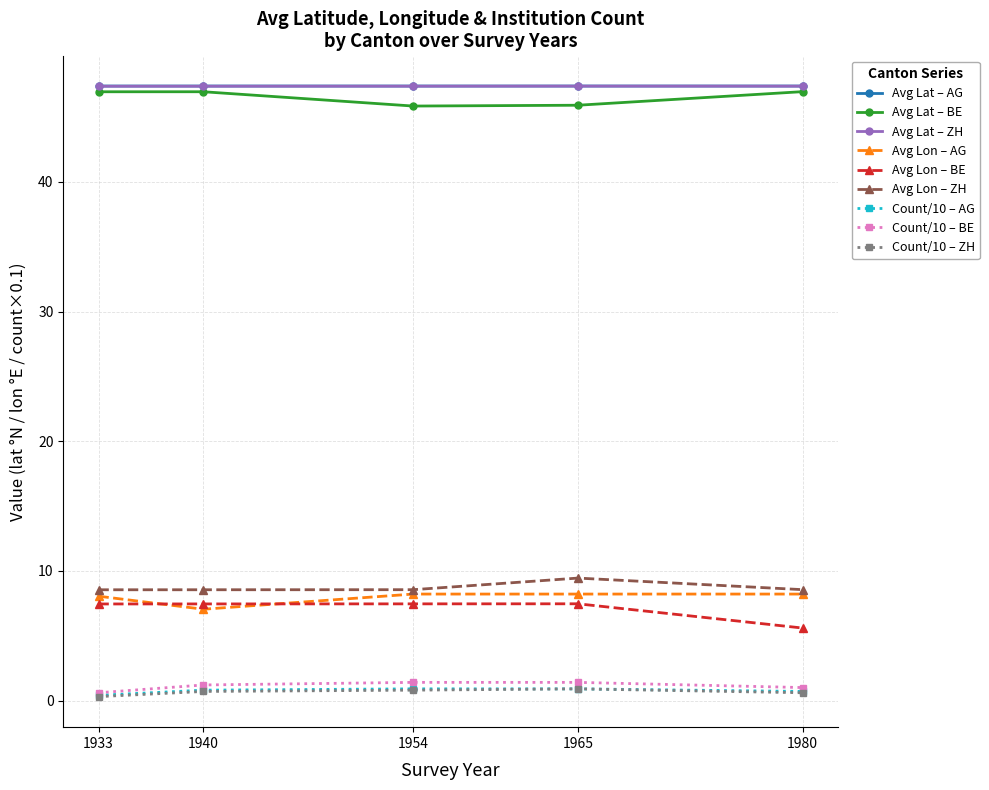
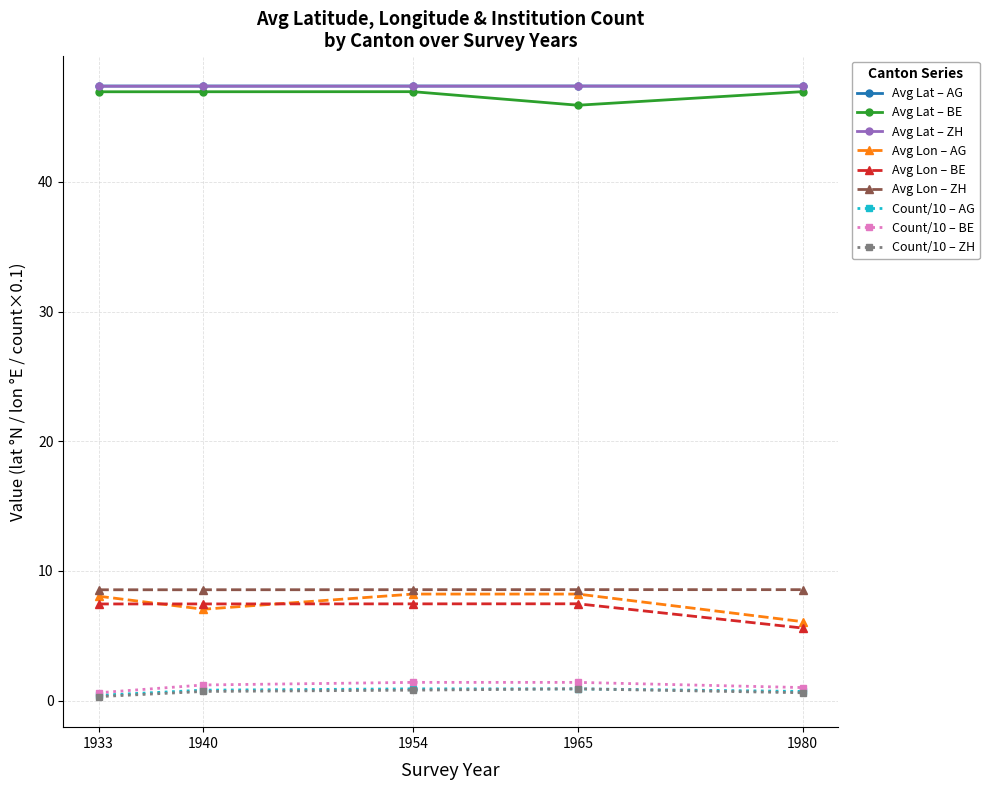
  {
    "Avg Lat – ZH": {
      "1933": 47.4,
      "1940": 47.4,
      "1954": 47.4,
      "1965": 47.4,
      "1980": 47.4
    },
    "Avg Lat – BE": {
      "1933": 46.9,
      "1940": 47.0,
-     "1954": 45.8,
+     "1954": 47.0,
      "1965": 45.9,
      "1980": 47.0
    },
    "Avg Lon – AG": {
      "1933": 8.0,
      "1940": 7.0,
      "1954": 8.2,
      "1965": 8.2,
-     "1980": 8.2
+     "1980": 6.1
    },
    "Avg Lon – BE": {
      "1933": 7.4,
      "1940": 7.5,
      "1954": 7.5,
      "1965": 7.5,
      "1980": 5.6
    },
    "Avg Lon – ZH": {
      "1933": 8.5,
      "1940": 8.5,
      "1954": 8.5,
-     "1965": 9.4,
+     "1965": 8.6,
      "1980": 8.6
    },
    "Count/10 – BE": {
      "1933": 0.6,
      "1940": 1.2,
      "1954": 1.4,
      "1965": 1.4,
      "1980": 1.0
    }
  }
